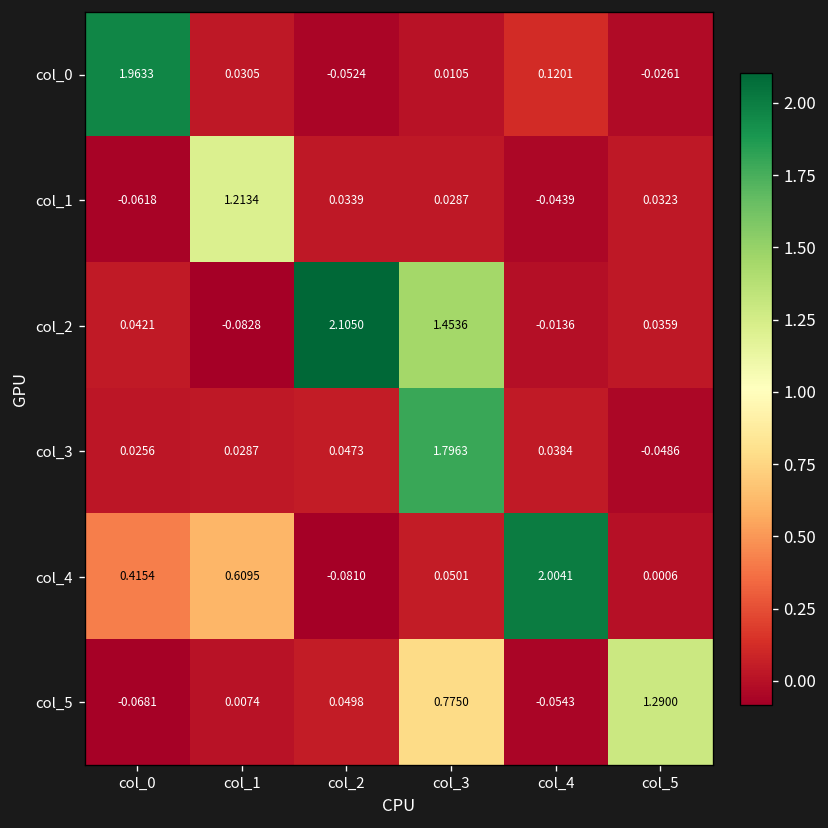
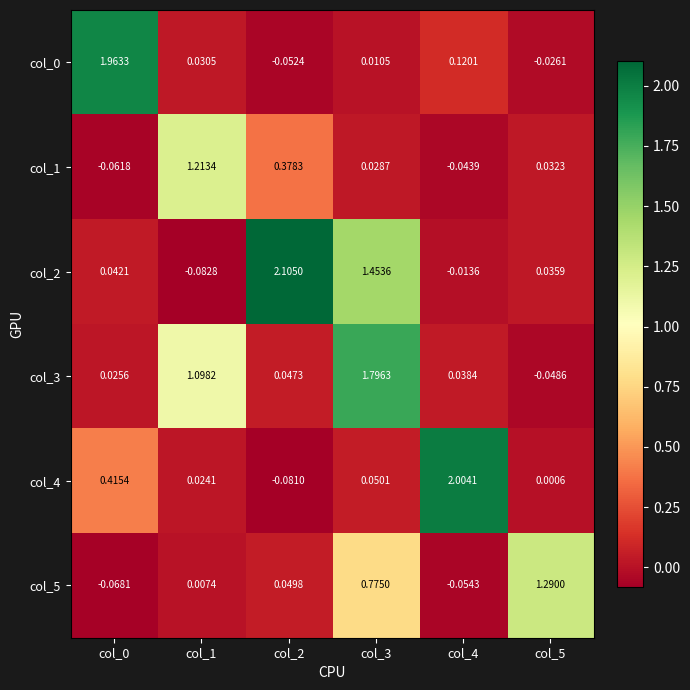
  {
    "col_0": {
      "col_0": 1.9633,
      "col_1": 0.0305,
      "col_2": -0.0524,
      "col_3": 0.0105,
      "col_4": 0.1201,
      "col_5": -0.0261
    },
    "col_1": {
      "col_0": -0.0618,
      "col_1": 1.2134,
-     "col_2": 0.0339,
+     "col_2": 0.3783,
      "col_3": 0.0287,
      "col_4": -0.0439,
      "col_5": 0.0323
    },
    "col_2": {
      "col_0": 0.0421,
      "col_1": -0.0828,
      "col_2": 2.1050,
      "col_3": 1.4536,
      "col_4": -0.0136,
      "col_5": 0.0359
    },
    "col_3": {
      "col_0": 0.0256,
-     "col_1": 0.0287,
+     "col_1": 1.0982,
      "col_2": 0.0473,
      "col_3": 1.7963,
      "col_4": 0.0384,
      "col_5": -0.0486
    },
    "col_4": {
      "col_0": 0.4154,
-     "col_1": 0.6095,
+     "col_1": 0.0241,
      "col_2": -0.0810,
      "col_3": 0.0501,
      "col_4": 2.0041,
      "col_5": 0.0006
    },
    "col_5": {
      "col_0": -0.0681,
      "col_1": 0.0074,
      "col_2": 0.0498,
      "col_3": 0.7750,
      "col_4": -0.0543,
      "col_5": 1.2900
    }
  }
